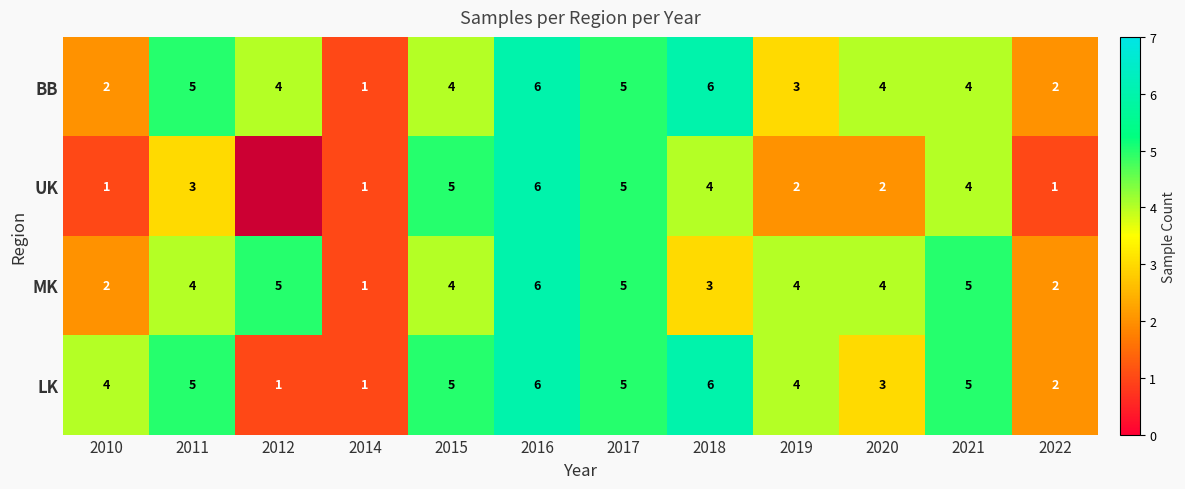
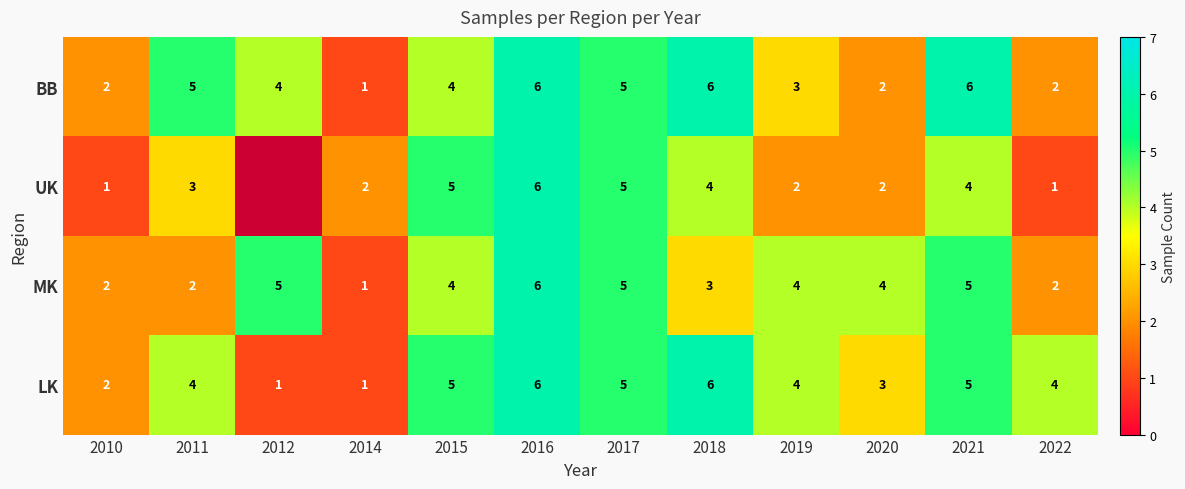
  {
    "BB": {
      "2010": 2,
      "2011": 5,
      "2012": 4,
      "2014": 1,
      "2015": 4,
      "2016": 6,
      "2017": 5,
      "2018": 6,
      "2019": 3,
-     "2020": 4,
-     "2021": 4,
+     "2020": 2,
+     "2021": 6,
      "2022": 2
    },
    "UK": {
      "2010": 1,
      "2011": 3,
-     "2014": 1,
+     "2014": 2,
      "2015": 5,
      "2016": 6,
      "2017": 5,
      "2018": 4,
      "2019": 2,
      "2020": 2,
      "2021": 4,
      "2022": 1
    },
    "MK": {
      "2010": 2,
-     "2011": 4,
+     "2011": 2,
      "2012": 5,
      "2014": 1,
      "2015": 4,
      "2016": 6,
      "2017": 5,
      "2018": 3,
      "2019": 4,
      "2020": 4,
      "2021": 5,
      "2022": 2
    },
    "LK": {
-     "2010": 4,
-     "2011": 5,
+     "2010": 2,
+     "2011": 4,
      "2012": 1,
      "2014": 1,
      "2015": 5,
      "2016": 6,
      "2017": 5,
      "2018": 6,
      "2019": 4,
      "2020": 3,
      "2021": 5,
-     "2022": 2
+     "2022": 4
    }
  }
